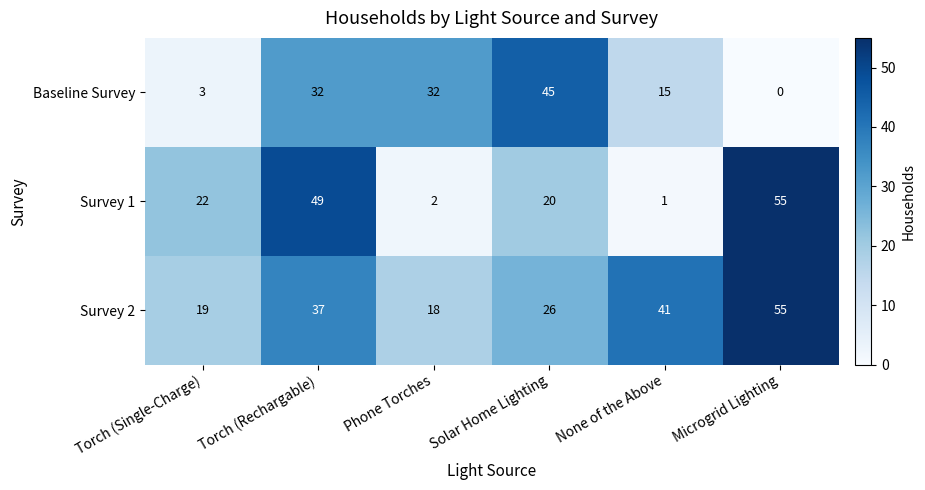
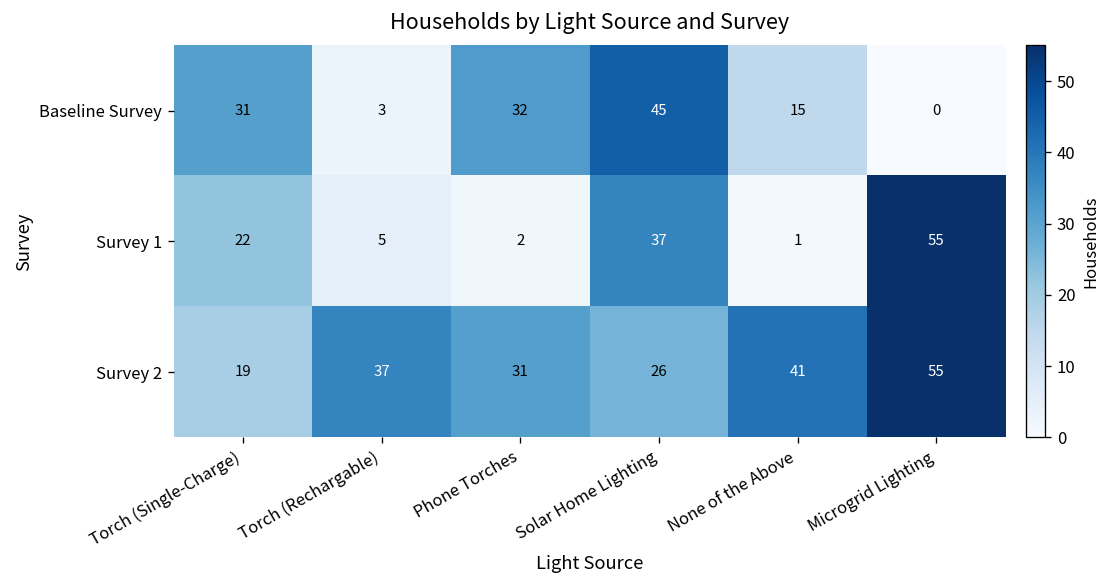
  {
    "Baseline Survey": {
-     "Torch (Single-Charge)": 3,
-     "Torch (Rechargable)": 32,
+     "Torch (Single-Charge)": 31,
+     "Torch (Rechargable)": 3,
      "Phone Torches": 32,
      "Solar Home Lighting": 45,
      "None of the Above": 15,
      "Microgrid Lighting": 0
    },
    "Survey 1": {
      "Torch (Single-Charge)": 22,
-     "Torch (Rechargable)": 49,
+     "Torch (Rechargable)": 5,
      "Phone Torches": 2,
-     "Solar Home Lighting": 20,
+     "Solar Home Lighting": 37,
      "None of the Above": 1,
      "Microgrid Lighting": 55
    },
    "Survey 2": {
      "Torch (Single-Charge)": 19,
      "Torch (Rechargable)": 37,
-     "Phone Torches": 18,
+     "Phone Torches": 31,
      "Solar Home Lighting": 26,
      "None of the Above": 41,
      "Microgrid Lighting": 55
    }
  }
